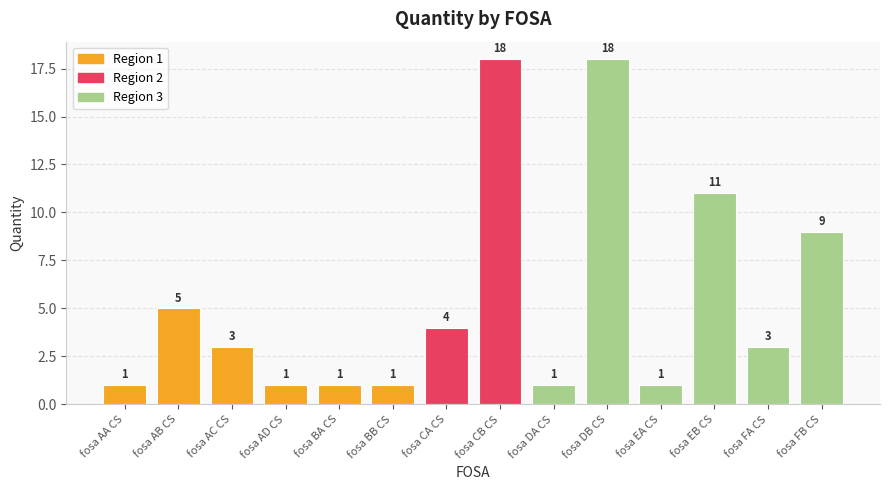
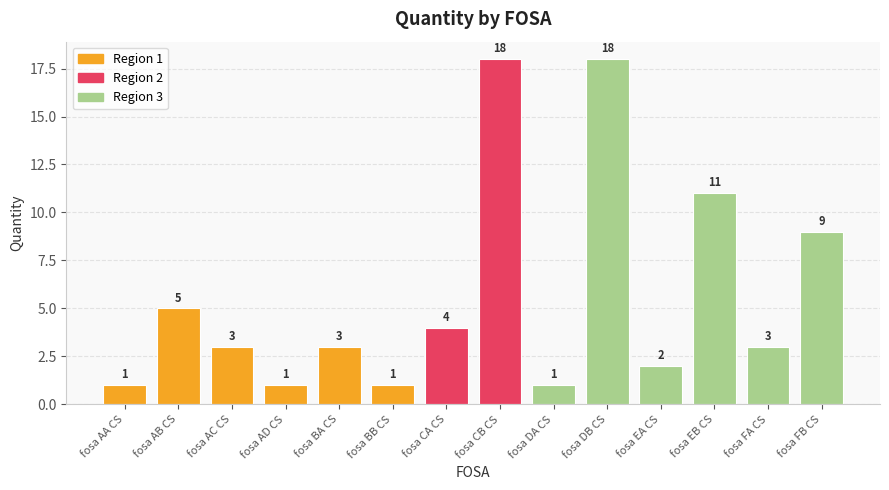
  {
    "fosa AA CS": 1,
    "fosa AB CS": 5,
    "fosa AC CS": 3,
    "fosa AD CS": 1,
-   "fosa BA CS": 1,
+   "fosa BA CS": 3,
    "fosa BB CS": 1,
    "fosa CA CS": 4,
    "fosa CB CS": 18,
    "fosa DA CS": 1,
    "fosa DB CS": 18,
-   "fosa EA CS": 1,
+   "fosa EA CS": 2,
    "fosa EB CS": 11,
    "fosa FA CS": 3,
    "fosa FB CS": 9
  }
